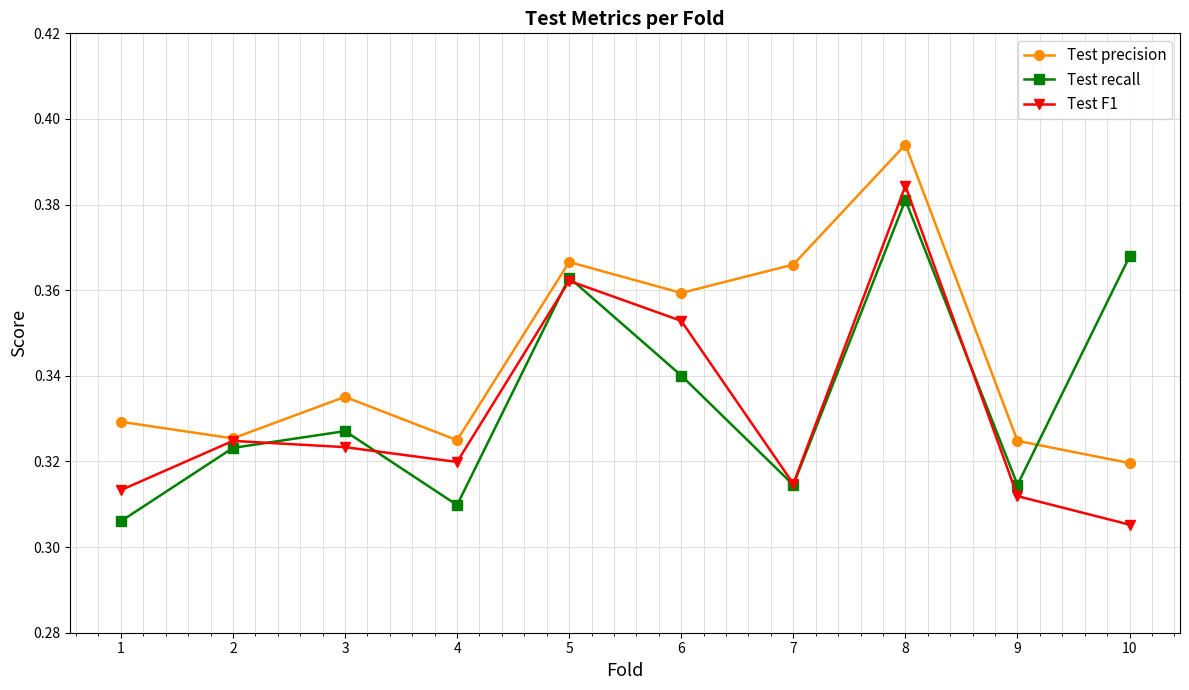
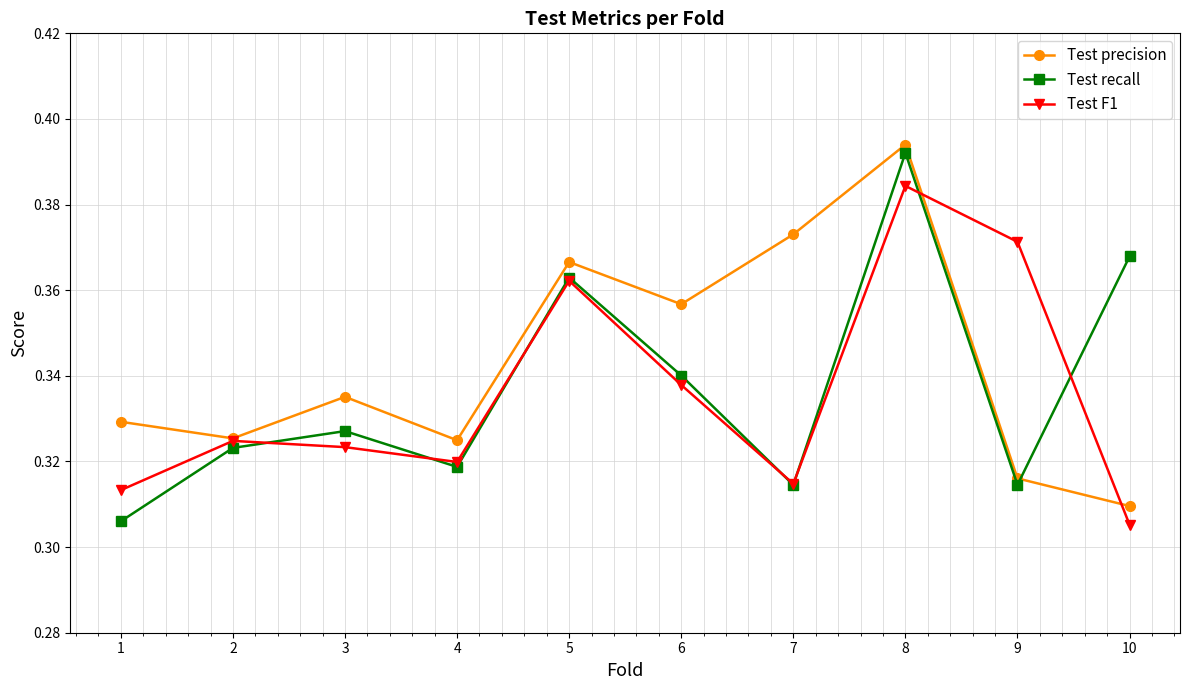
  {
    "Test precision": {
      "1": 0.329,
      "3": 0.335,
      "4": 0.325,
      "5": 0.367,
-     "6": 0.359,
-     "7": 0.366,
+     "6": 0.357,
+     "7": 0.373,
      "8": 0.394,
-     "9": 0.325,
-     "10": 0.320
+     "9": 0.316,
+     "10": 0.310
    },
    "Test recall": {
      "1": 0.306,
      "2": 0.323,
      "3": 0.327,
-     "4": 0.310,
+     "4": 0.319,
      "5": 0.363,
      "6": 0.340,
-     "8": 0.381,
+     "8": 0.392,
      "9": 0.315,
      "10": 0.368
    },
    "Test F1": {
      "1": 0.313,
      "3": 0.323,
      "4": 0.320,
      "5": 0.362,
-     "6": 0.353,
+     "6": 0.338,
      "8": 0.384,
-     "9": 0.312,
+     "9": 0.371,
      "10": 0.305
    }
  }
